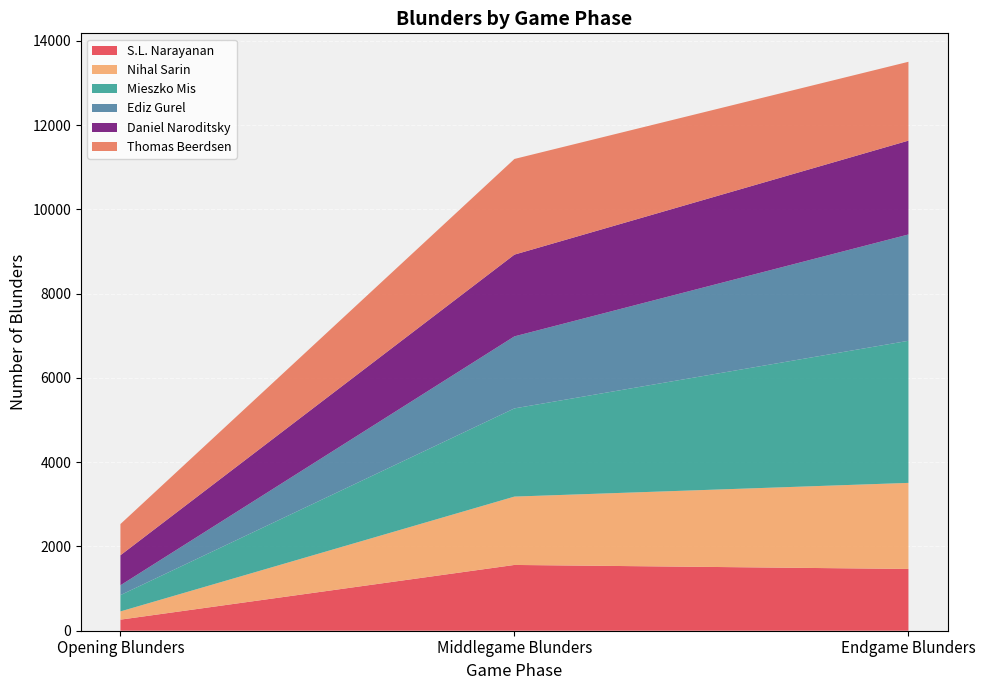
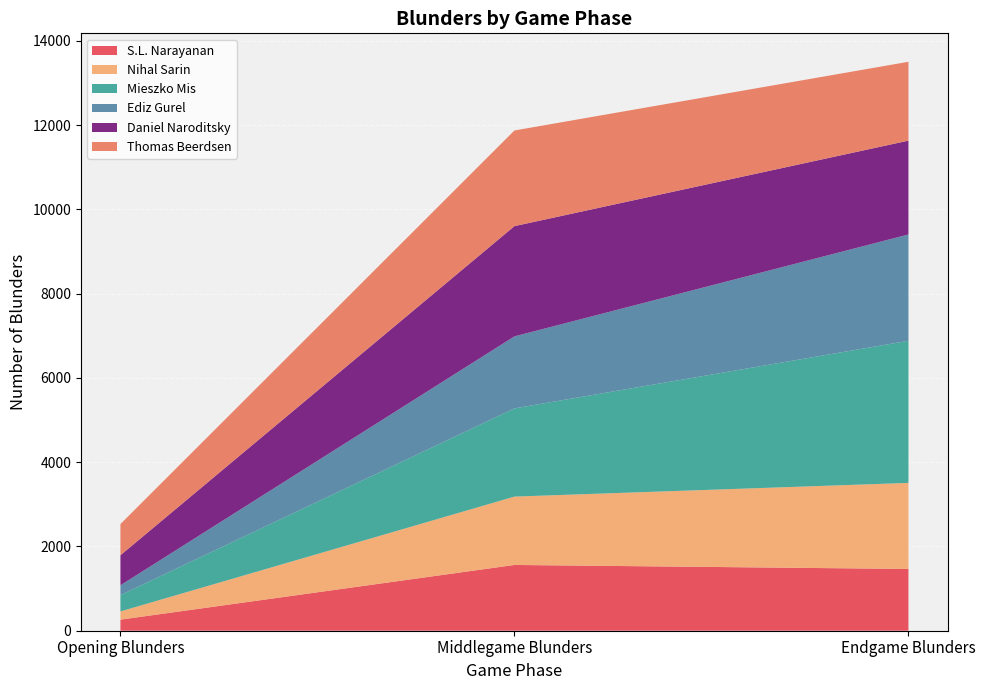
  {
    "Daniel Naroditsky": {
      "Opening Blunders": 700,
-     "Middlegame Blunders": 1900,
+     "Middlegame Blunders": 2600,
      "Endgame Blunders": 2200
    }
  }
